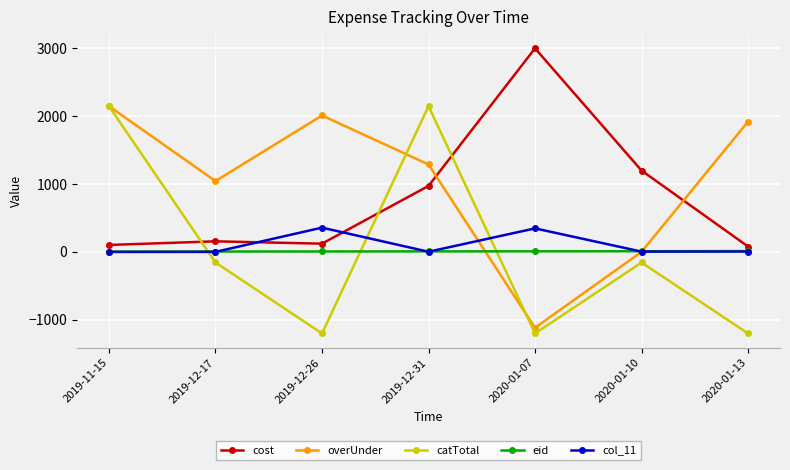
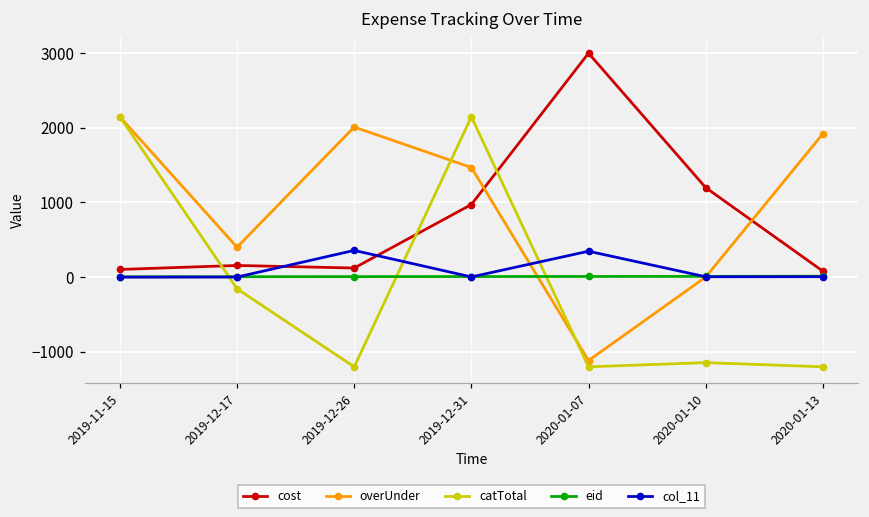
  {
    "cost": {
      "2019-11-15": 100,
      "2019-12-17": 200,
      "2019-12-26": 100,
      "2019-12-31": 1000,
      "2020-01-07": 3000,
      "2020-01-10": 1200,
      "2020-01-13": 100
    },
    "overUnder": {
-     "2019-12-17": 1000,
+     "2019-12-17": 400,
      "2019-12-26": 2000,
-     "2019-12-31": 1300,
+     "2019-12-31": 1500,
      "2020-01-07": -1100,
      "2020-01-13": 1900
    },
    "catTotal": {
      "2019-12-17": -200,
      "2019-12-26": -1200,
      "2019-12-31": 2100,
      "2020-01-07": -1200,
-     "2020-01-10": -200,
+     "2020-01-10": -1100,
      "2020-01-13": -1200
    },
    "eid": {
      "2019-12-26": 0,
      "2020-01-07": 0
    },
    "col_11": {
      "2019-12-26": 400,
      "2020-01-07": 300
    }
  }
